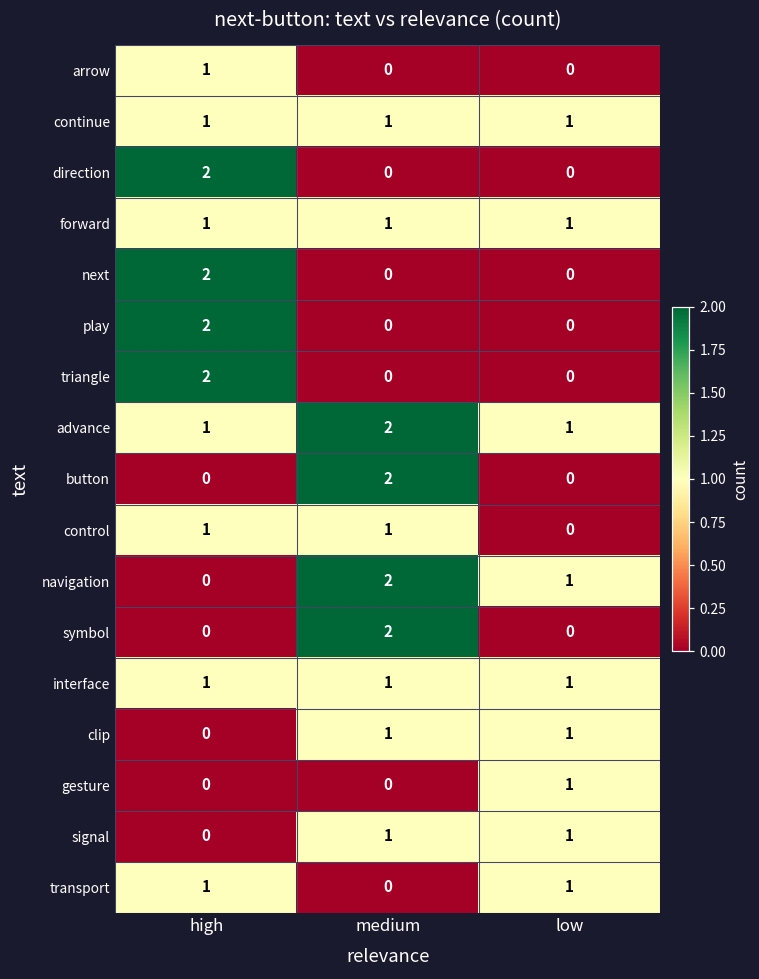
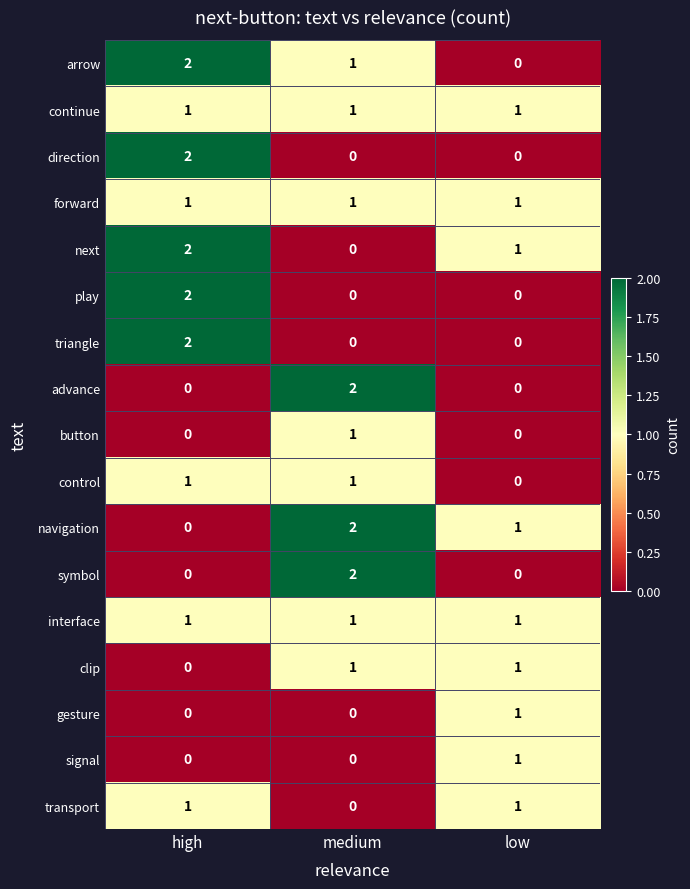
  {
    "arrow": {
-     "high": 1,
-     "medium": 0,
+     "high": 2,
+     "medium": 1,
      "low": 0
    },
    "continue": {
      "high": 1,
      "medium": 1,
      "low": 1
    },
    "direction": {
      "high": 2,
      "medium": 0,
      "low": 0
    },
    "forward": {
      "high": 1,
      "medium": 1,
      "low": 1
    },
    "next": {
      "high": 2,
      "medium": 0,
-     "low": 0
+     "low": 1
    },
    "play": {
      "high": 2,
      "medium": 0,
      "low": 0
    },
    "triangle": {
      "high": 2,
      "medium": 0,
      "low": 0
    },
    "advance": {
-     "high": 1,
+     "high": 0,
      "medium": 2,
-     "low": 1
+     "low": 0
    },
    "button": {
      "high": 0,
-     "medium": 2,
+     "medium": 1,
      "low": 0
    },
    "control": {
      "high": 1,
      "medium": 1,
      "low": 0
    },
    "navigation": {
      "high": 0,
      "medium": 2,
      "low": 1
    },
    "symbol": {
      "high": 0,
      "medium": 2,
      "low": 0
    },
    "interface": {
      "high": 1,
      "medium": 1,
      "low": 1
    },
    "clip": {
      "high": 0,
      "medium": 1,
      "low": 1
    },
    "gesture": {
      "high": 0,
      "medium": 0,
      "low": 1
    },
    "signal": {
      "high": 0,
-     "medium": 1,
+     "medium": 0,
      "low": 1
    },
    "transport": {
      "high": 1,
      "medium": 0,
      "low": 1
    }
  }
